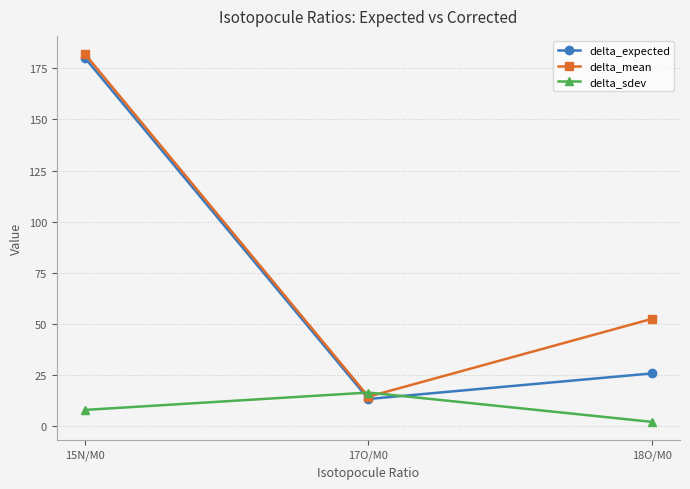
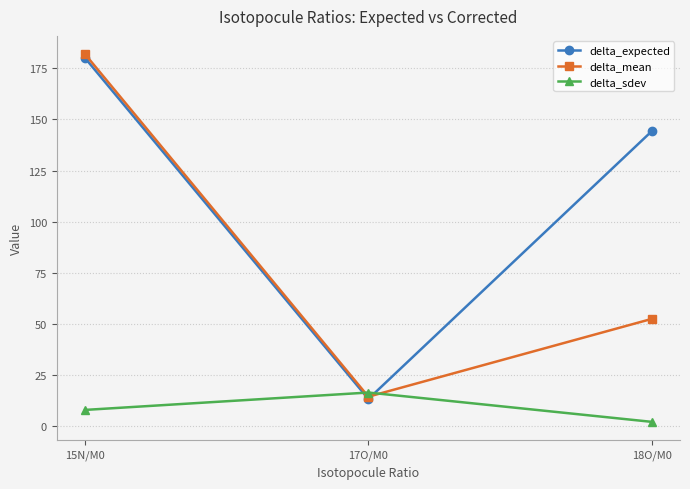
  {
    "delta_expected": {
      "15N/M0": 180,
-     "18O/M0": 26
+     "18O/M0": 144
    },
    "delta_mean": {
      "15N/M0": 182,
      "18O/M0": 52
    },
    "delta_sdev": {
      "15N/M0": 8,
      "17O/M0": 16,
      "18O/M0": 2
    }
  }
